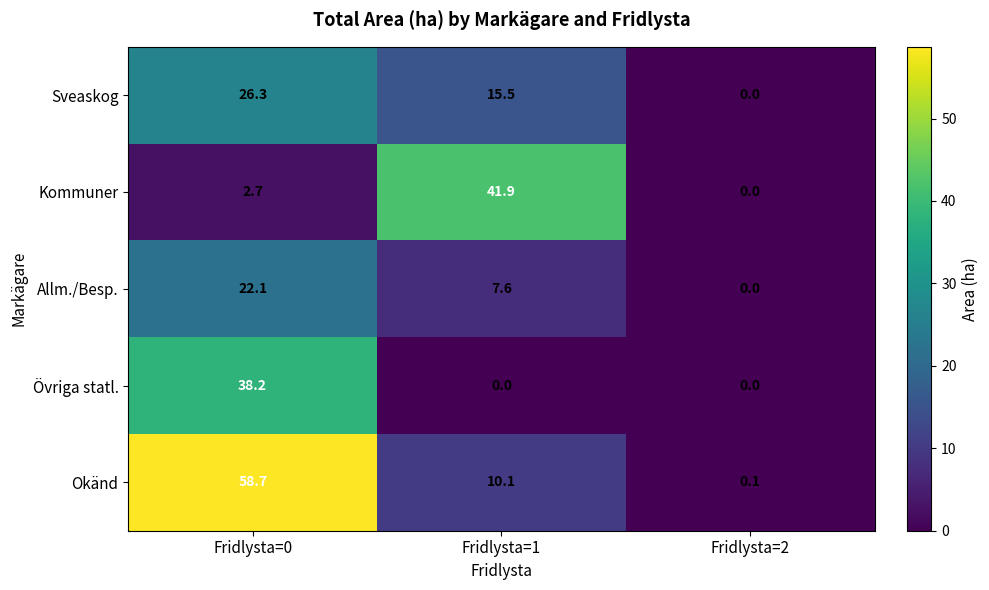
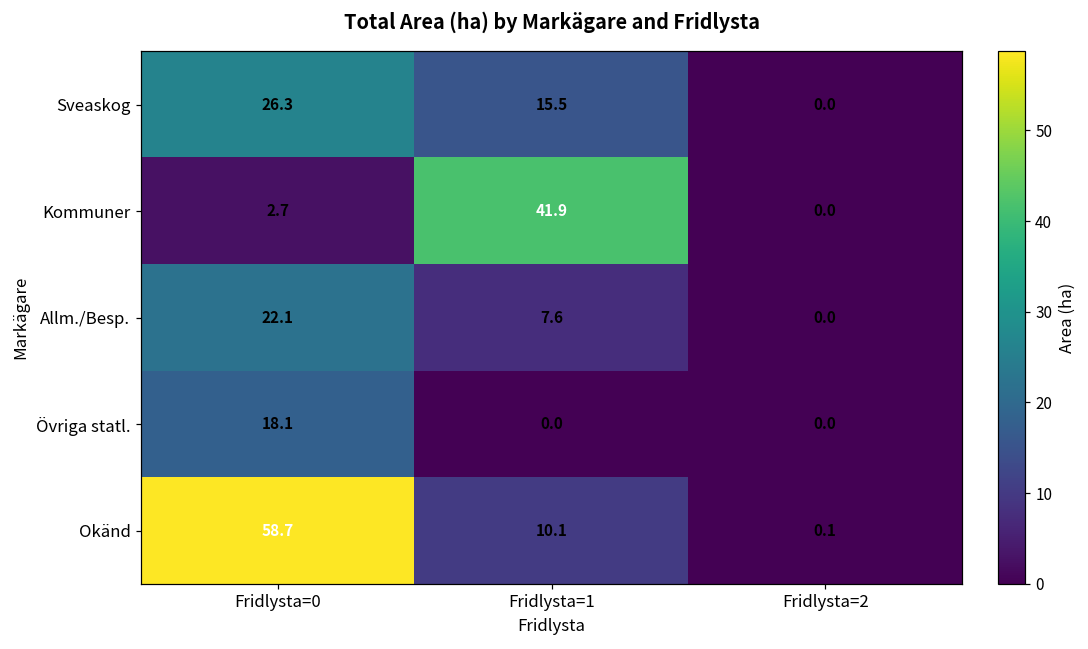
  {
    "Sveaskog": {
      "Fridlysta=0": 26.3,
      "Fridlysta=1": 15.5,
      "Fridlysta=2": 0.0
    },
    "Kommuner": {
      "Fridlysta=0": 2.7,
      "Fridlysta=1": 41.9,
      "Fridlysta=2": 0.0
    },
    "Allm./Besp.": {
      "Fridlysta=0": 22.1,
      "Fridlysta=1": 7.6,
      "Fridlysta=2": 0.0
    },
    "Övriga statl.": {
-     "Fridlysta=0": 38.2,
+     "Fridlysta=0": 18.1,
      "Fridlysta=1": 0.0,
      "Fridlysta=2": 0.0
    },
    "Okänd": {
      "Fridlysta=0": 58.7,
      "Fridlysta=1": 10.1,
      "Fridlysta=2": 0.1
    }
  }
